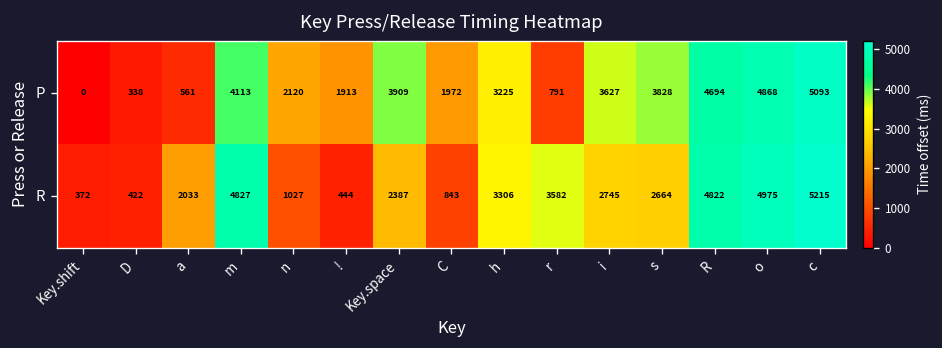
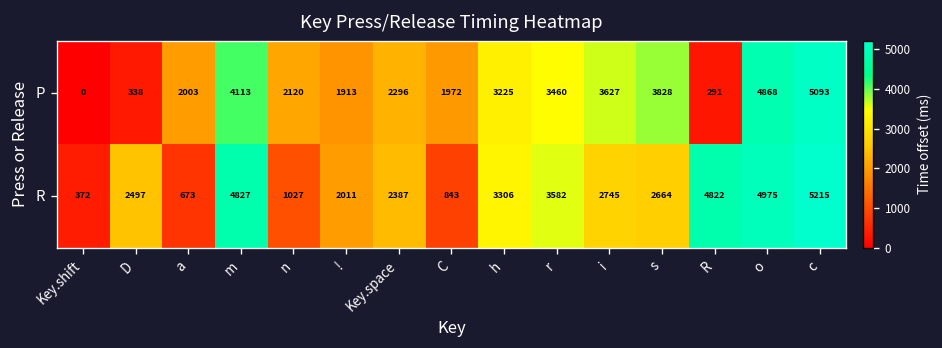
  {
    "P": {
      "Key.shift": 0,
      "D": 338,
-     "a": 561,
+     "a": 2003,
      "m": 4113,
      "n": 2120,
      "!": 1913,
-     "Key.space": 3909,
+     "Key.space": 2296,
      "C": 1972,
      "h": 3225,
-     "r": 791,
+     "r": 3460,
      "i": 3627,
      "s": 3828,
-     "R": 4694,
+     "R": 291,
      "o": 4868,
      "c": 5093
    },
    "R": {
      "Key.shift": 372,
-     "D": 422,
-     "a": 2033,
+     "D": 2497,
+     "a": 673,
      "m": 4827,
      "n": 1027,
-     "!": 444,
+     "!": 2011,
      "Key.space": 2387,
      "C": 843,
      "h": 3306,
      "r": 3582,
      "i": 2745,
      "s": 2664,
      "R": 4822,
      "o": 4975,
      "c": 5215
    }
  }
